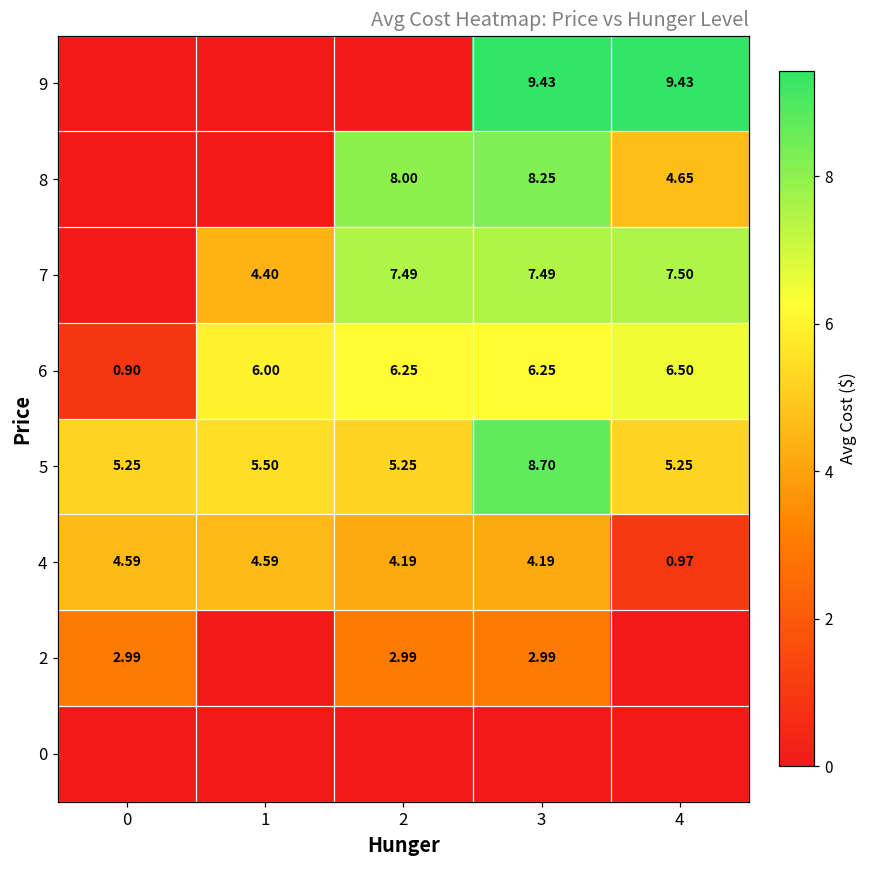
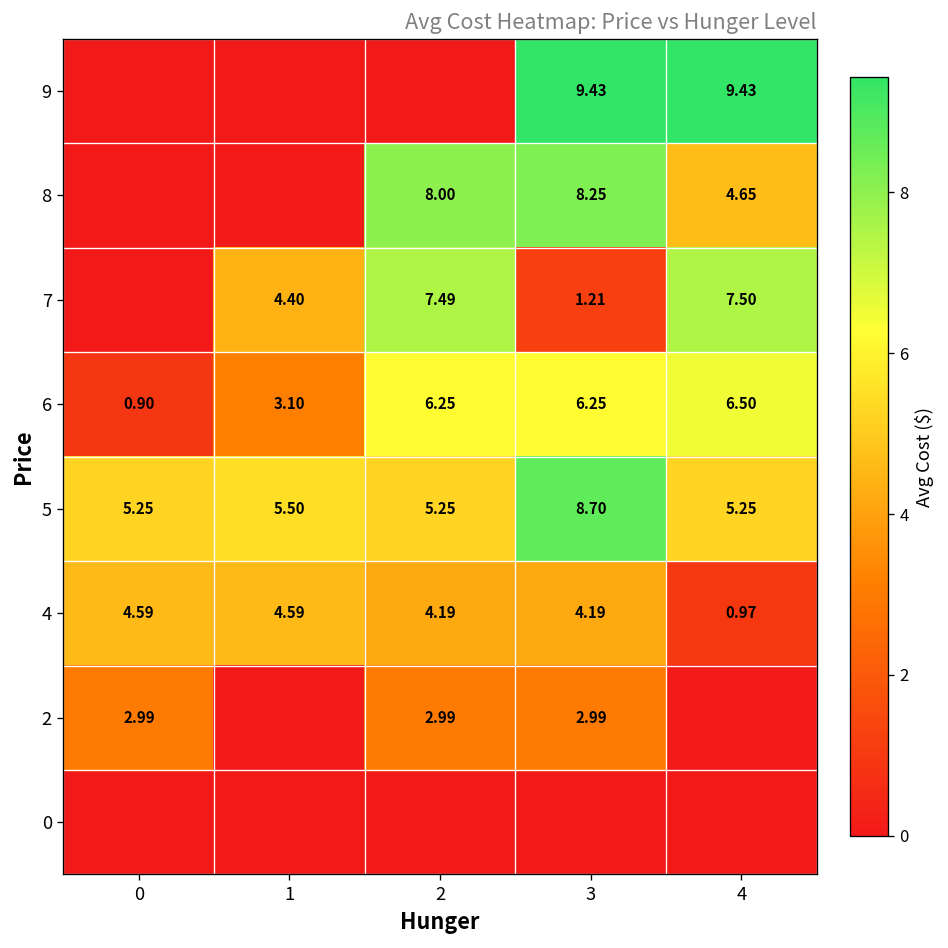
  {
    "9": {
      "3": 9.43,
      "4": 9.43
    },
    "8": {
      "2": 8.00,
      "3": 8.25,
      "4": 4.65
    },
    "7": {
      "1": 4.40,
      "2": 7.49,
-     "3": 7.49,
+     "3": 1.21,
      "4": 7.50
    },
    "6": {
      "0": 0.90,
-     "1": 6.00,
+     "1": 3.10,
      "2": 6.25,
      "3": 6.25,
      "4": 6.50
    },
    "5": {
      "0": 5.25,
      "1": 5.50,
      "2": 5.25,
      "3": 8.70,
      "4": 5.25
    },
    "4": {
      "0": 4.59,
      "1": 4.59,
      "2": 4.19,
      "3": 4.19,
      "4": 0.97
    },
    "2": {
      "0": 2.99,
      "2": 2.99,
      "3": 2.99
    }
  }
